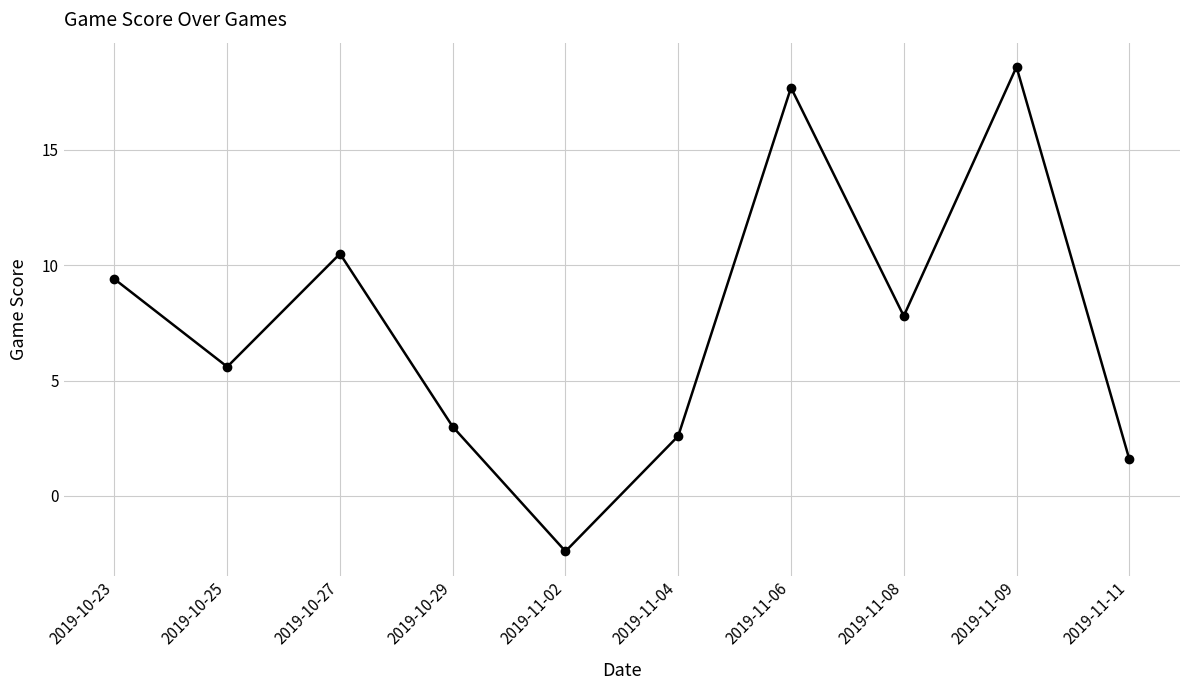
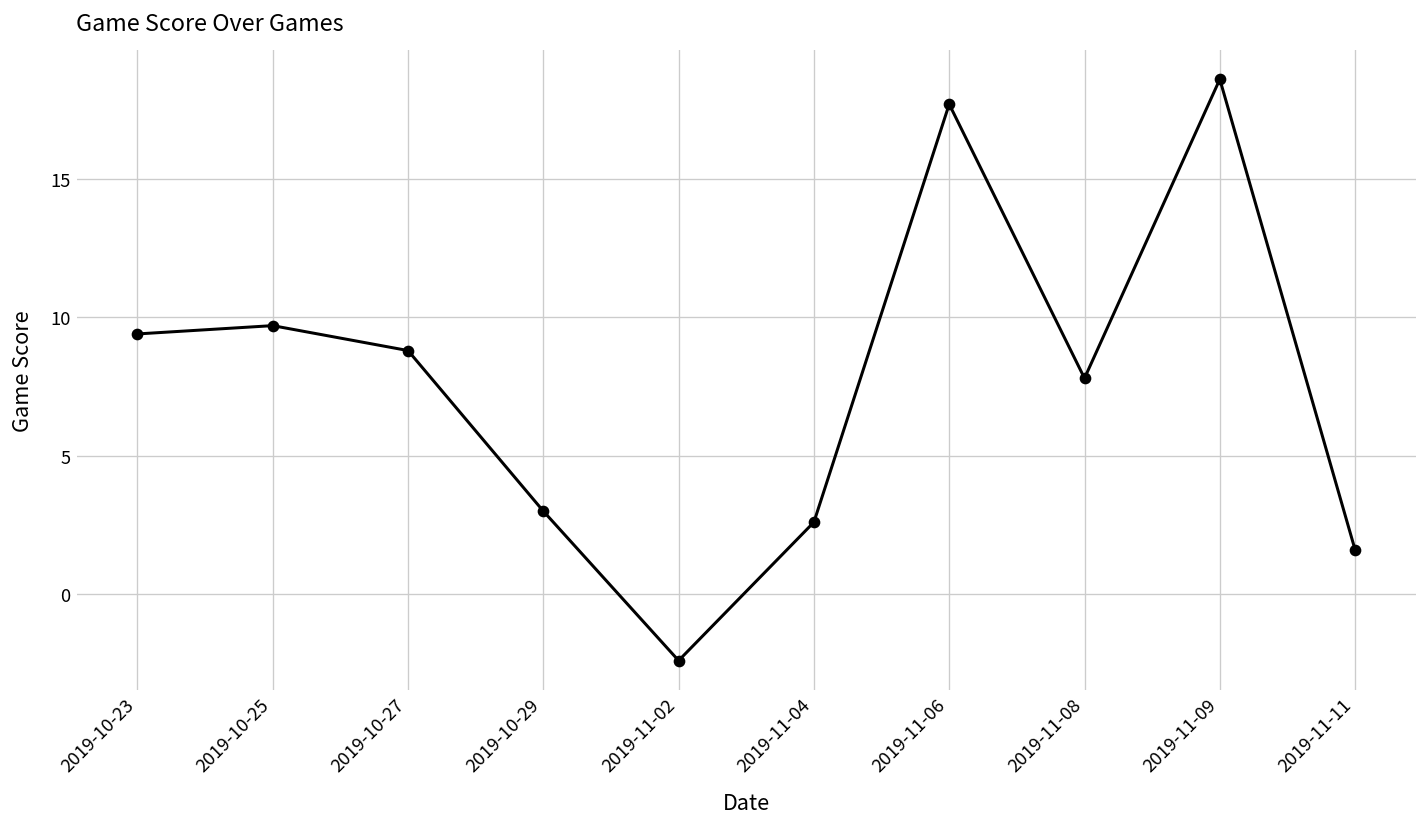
  {
    "2019-10-23": 9.4,
-   "2019-10-25": 5.6,
-   "2019-10-27": 10.5,
+   "2019-10-25": 9.7,
+   "2019-10-27": 8.8,
    "2019-10-29": 3.0,
    "2019-11-02": -2.4,
    "2019-11-04": 2.6,
    "2019-11-06": 17.7,
    "2019-11-08": 7.8,
    "2019-11-09": 18.6,
    "2019-11-11": 1.6
  }
